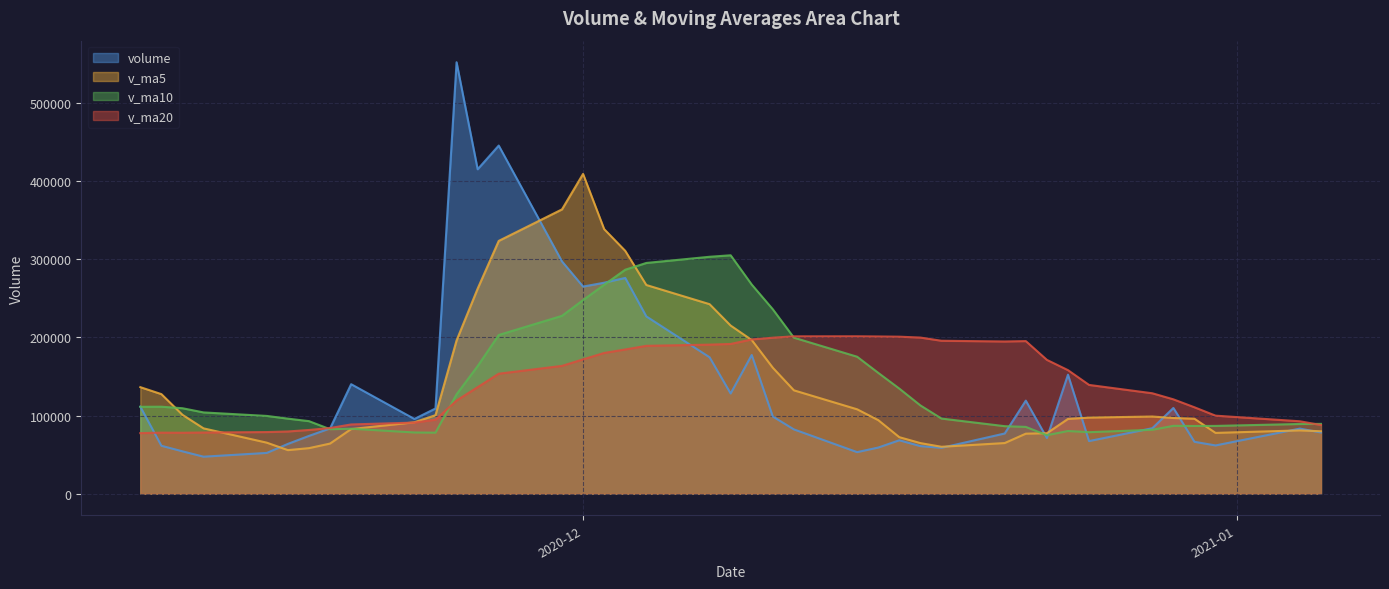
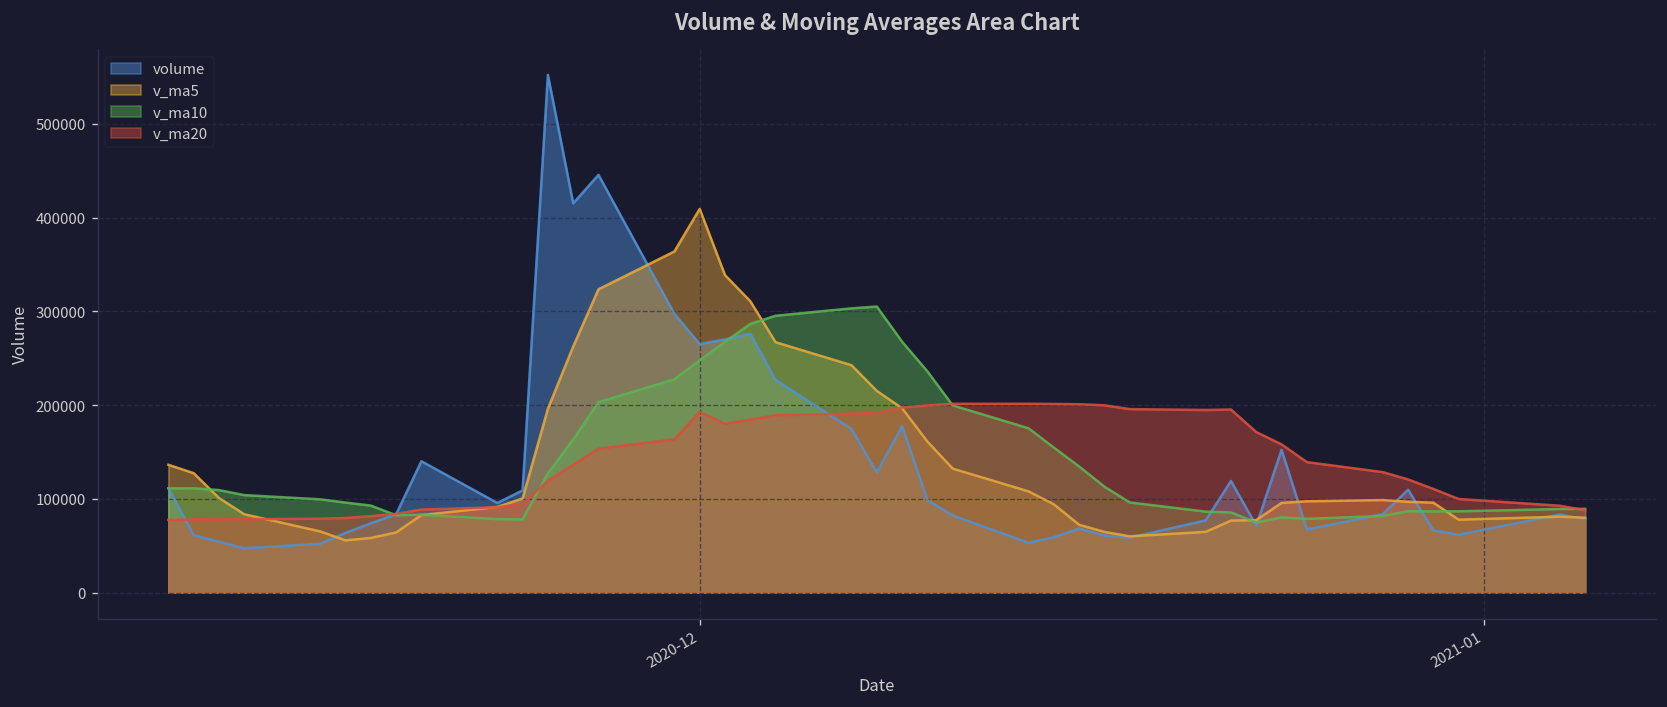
  {
    "volume": {
      "2020-12": 270000
    },
    "v_ma5": {
      "2020-12": 410000
    },
    "v_ma10": {
      "2020-12": 250000
    },
    "v_ma20": {
-     "2020-12": 170000
+     "2020-12": 190000
    }
  }
